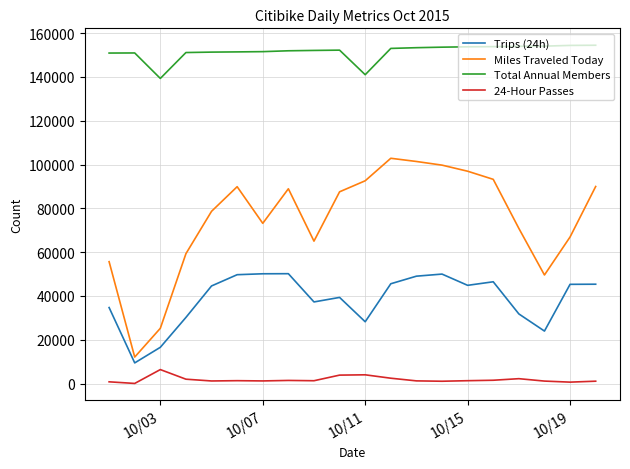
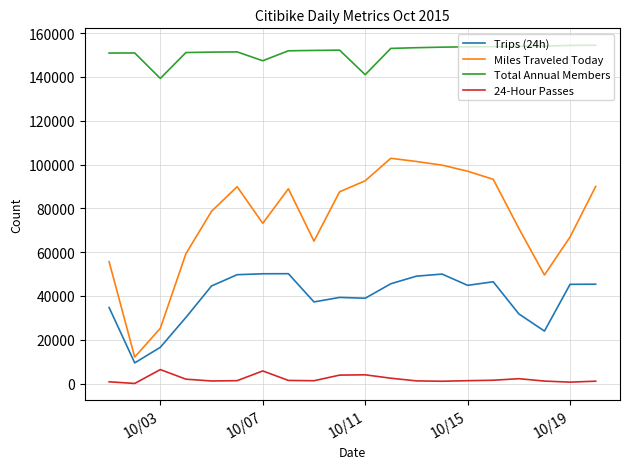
  {
    "Trips (24h)": {
      "10/03": 17000,
      "10/07": 50000,
-     "10/11": 28000,
+     "10/11": 39000,
      "10/15": 45000,
      "10/19": 45000
    },
    "Miles Traveled Today": {
      "10/03": 25000,
      "10/07": 73000,
      "10/11": 93000,
      "10/15": 97000,
      "10/19": 67000
    },
    "Total Annual Members": {
      "10/03": 139000,
-     "10/07": 152000,
+     "10/07": 147000,
      "10/11": 141000
    },
    "24-Hour Passes": {
      "10/03": 6000,
-     "10/07": 1000,
+     "10/07": 6000,
      "10/11": 4000,
      "10/15": 1000,
      "10/19": 1000
    }
  }
